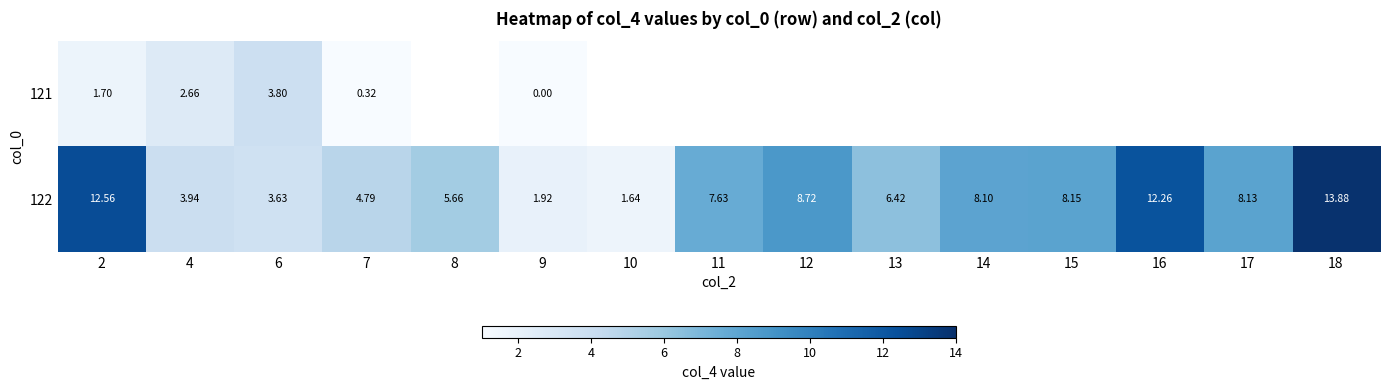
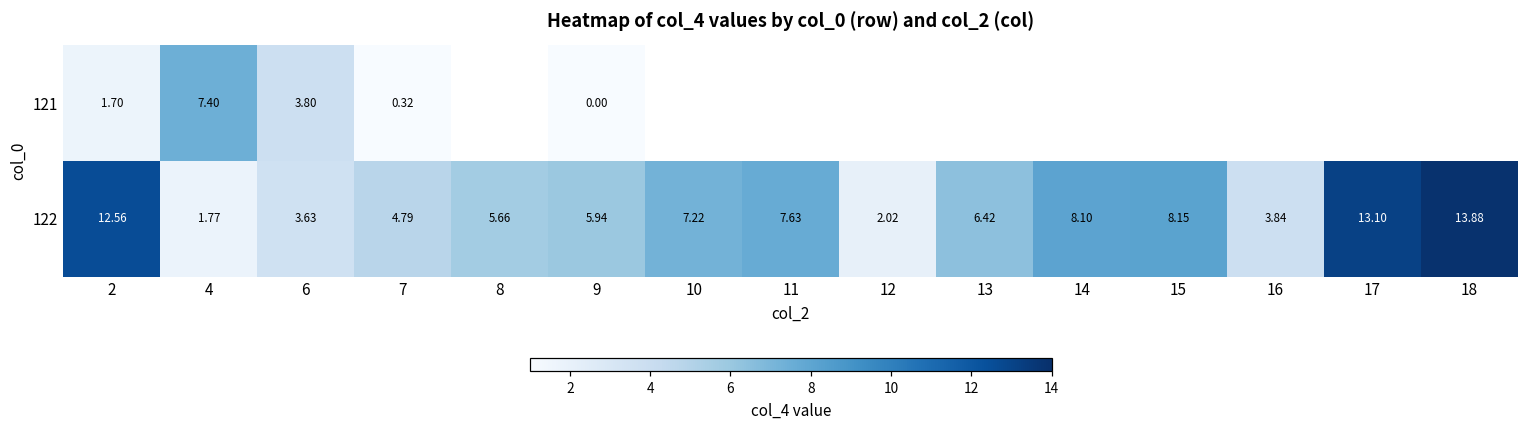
  {
    "121": {
      "2": 1.70,
-     "4": 2.66,
+     "4": 7.40,
      "6": 3.80,
      "7": 0.32,
      "9": 0.00
    },
    "122": {
      "2": 12.56,
-     "4": 3.94,
+     "4": 1.77,
      "6": 3.63,
      "7": 4.79,
      "8": 5.66,
-     "9": 1.92,
-     "10": 1.64,
+     "9": 5.94,
+     "10": 7.22,
      "11": 7.63,
-     "12": 8.72,
+     "12": 2.02,
      "13": 6.42,
      "14": 8.10,
      "15": 8.15,
-     "16": 12.26,
-     "17": 8.13,
+     "16": 3.84,
+     "17": 13.10,
      "18": 13.88
    }
  }
